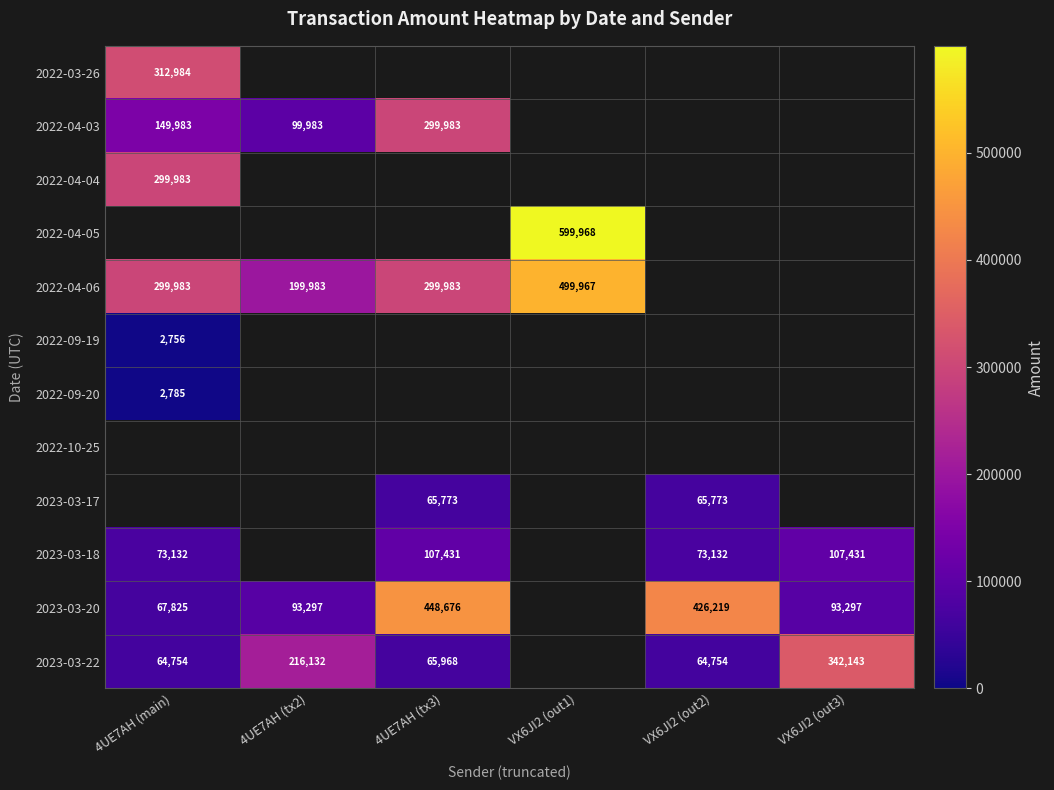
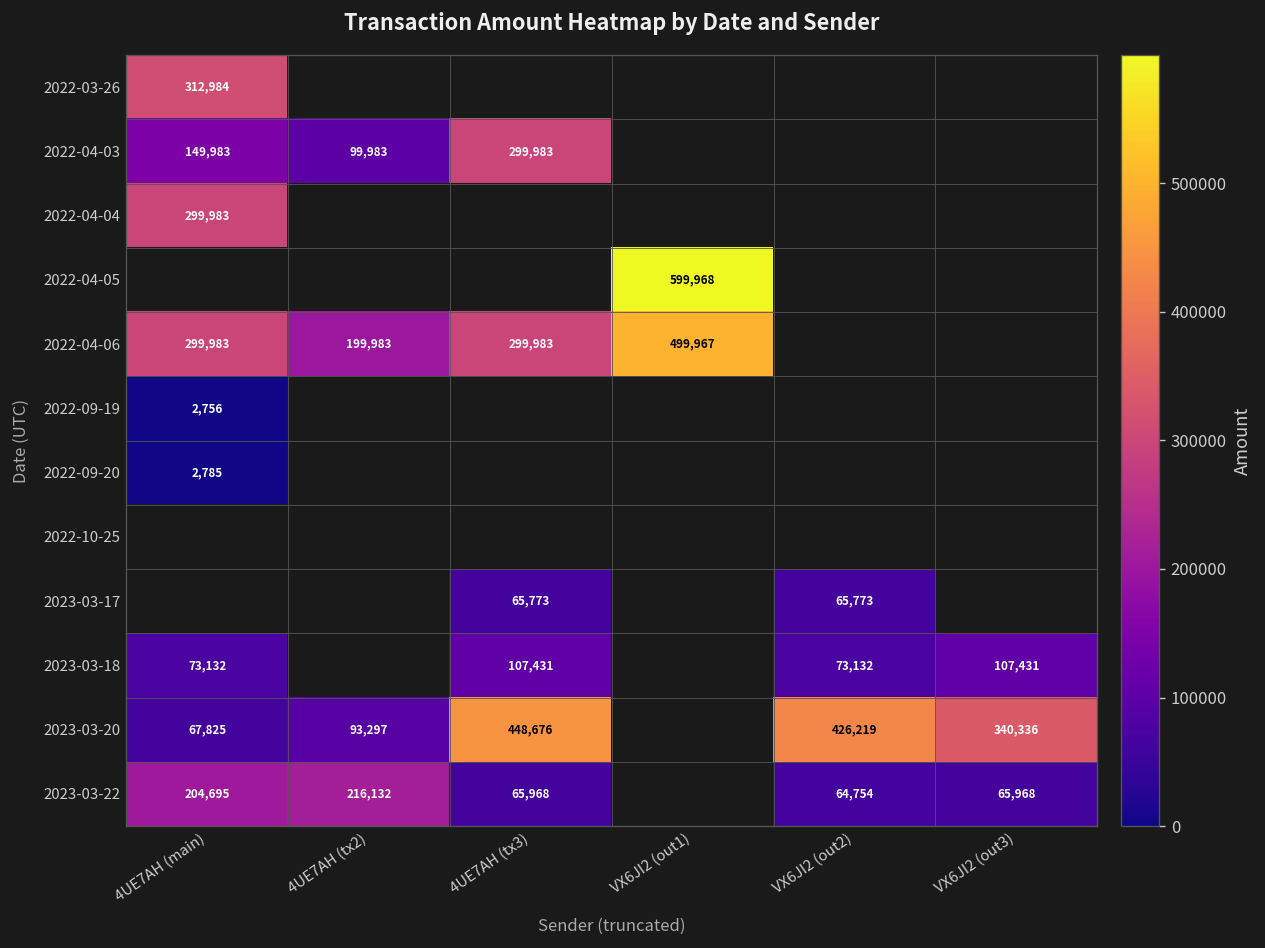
  {
    "2022-03-26": {
      "4UE7AH (main)": "312,984"
    },
    "2022-04-03": {
      "4UE7AH (main)": "149,983",
      "4UE7AH (tx2)": "99,983",
      "4UE7AH (tx3)": "299,983"
    },
    "2022-04-04": {
      "4UE7AH (main)": "299,983"
    },
    "2022-04-05": {
      "VX6JI2 (out1)": "599,968"
    },
    "2022-04-06": {
      "4UE7AH (main)": "299,983",
      "4UE7AH (tx2)": "199,983",
      "4UE7AH (tx3)": "299,983",
      "VX6JI2 (out1)": "499,967"
    },
    "2022-09-19": {
      "4UE7AH (main)": "2,756"
    },
    "2022-09-20": {
      "4UE7AH (main)": "2,785"
    },
    "2023-03-17": {
      "4UE7AH (tx3)": "65,773",
      "VX6JI2 (out2)": "65,773"
    },
    "2023-03-18": {
      "4UE7AH (main)": "73,132",
      "4UE7AH (tx3)": "107,431",
      "VX6JI2 (out2)": "73,132",
      "VX6JI2 (out3)": "107,431"
    },
    "2023-03-20": {
      "4UE7AH (main)": "67,825",
      "4UE7AH (tx2)": "93,297",
      "4UE7AH (tx3)": "448,676",
      "VX6JI2 (out2)": "426,219",
-     "VX6JI2 (out3)": "93,297"
+     "VX6JI2 (out3)": "340,336"
    },
    "2023-03-22": {
-     "4UE7AH (main)": "64,754",
+     "4UE7AH (main)": "204,695",
      "4UE7AH (tx2)": "216,132",
      "4UE7AH (tx3)": "65,968",
      "VX6JI2 (out2)": "64,754",
-     "VX6JI2 (out3)": "342,143"
+     "VX6JI2 (out3)": "65,968"
    }
  }
